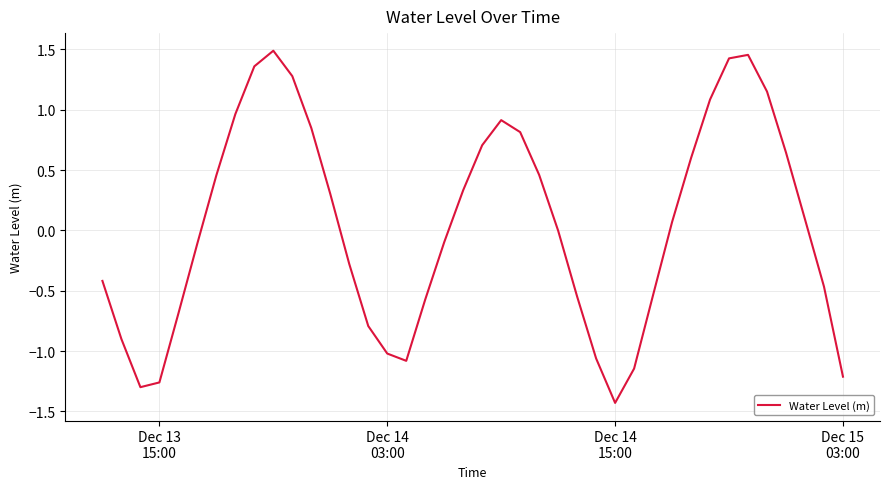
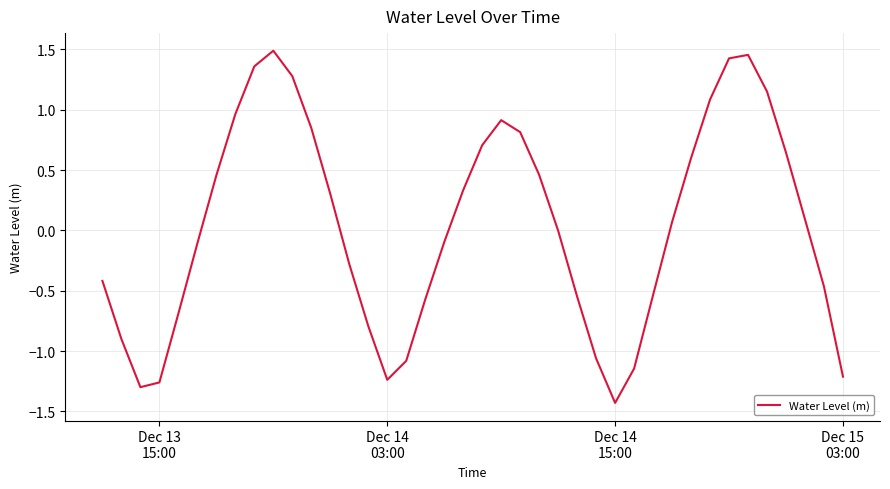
  {
    "Dec 13 15:00": -1.26,
-   "Dec 14 03:00": -1.02,
+   "Dec 14 03:00": -1.24,
    "Dec 14 15:00": -1.43,
    "Dec 15 03:00": -1.21
  }
